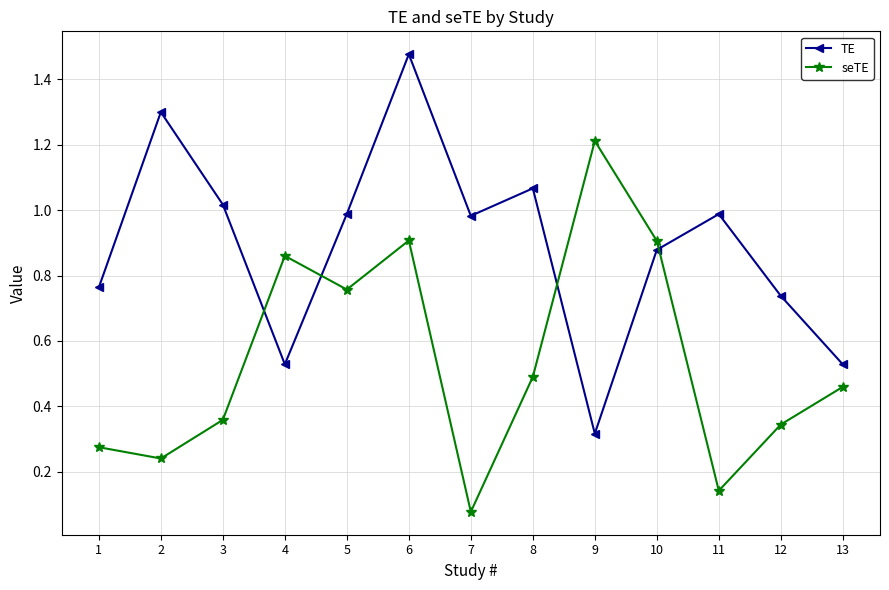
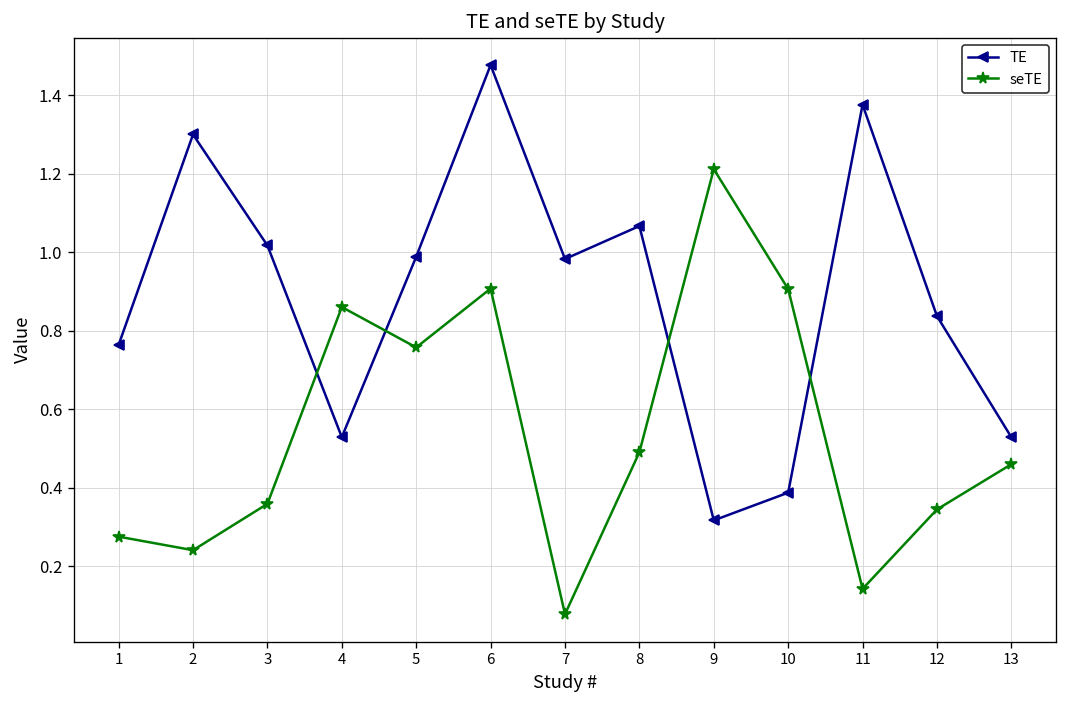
  {
    "TE": {
      "1": 0.76,
      "2": 1.30,
      "3": 1.02,
      "4": 0.53,
      "5": 0.99,
      "6": 1.48,
      "7": 0.98,
      "8": 1.07,
      "9": 0.32,
-     "10": 0.88,
-     "11": 0.99,
-     "12": 0.74,
+     "10": 0.39,
+     "11": 1.38,
+     "12": 0.84,
      "13": 0.53
    },
    "seTE": {
      "1": 0.27,
      "2": 0.24,
      "3": 0.36,
      "4": 0.86,
      "5": 0.76,
      "6": 0.91,
      "7": 0.08,
      "8": 0.49,
      "9": 1.21,
      "10": 0.91,
      "11": 0.14,
      "12": 0.34,
      "13": 0.46
    }
  }
